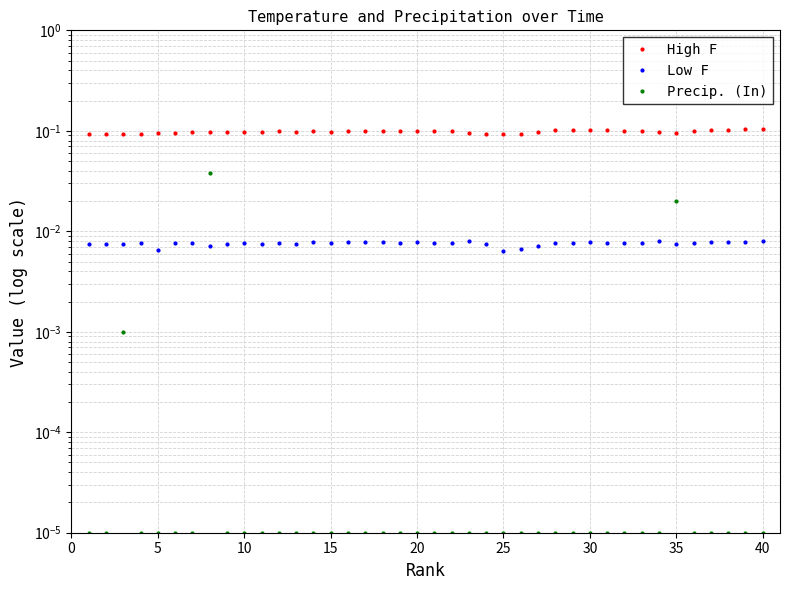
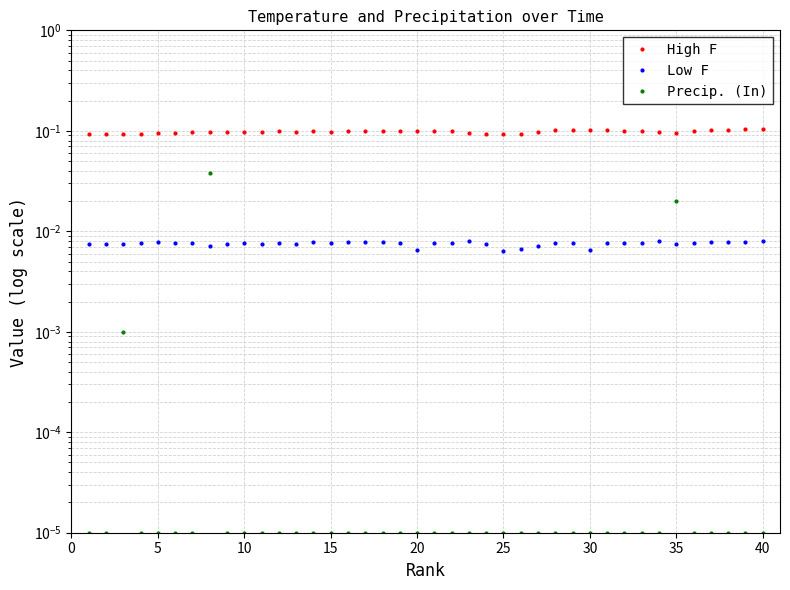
  {
    "High F": {
      "5": 0.10,
      "10": 0.10,
      "15": 0.10,
      "20": 0.10,
      "25": 0.09,
      "30": 0.10,
      "35": 0.10,
      "40": 0.11
    },
    "Low F": {
-     "5": 0.006,
+     "5": 0.008,
      "10": 0.008,
      "15": 0.008,
-     "20": 0.008,
+     "20": 0.006,
      "25": 0.006,
-     "30": 0.008,
+     "30": 0.006,
      "35": 0.008,
      "40": 0.008
    },
    "Precip. (In)": {
      "5": 0.000010,
      "10": 0.000010,
      "15": 0.000010,
      "20": 0.000010,
      "25": 0.000010,
      "30": 0.000010,
      "35": 0.020,
      "40": 0.000010
    }
  }
